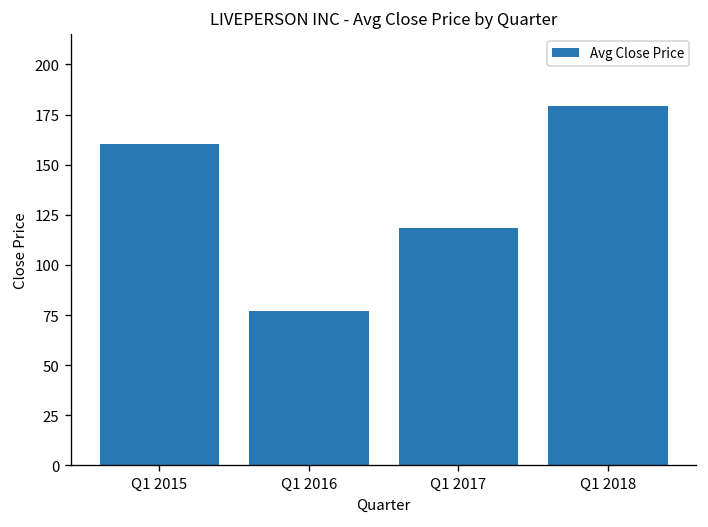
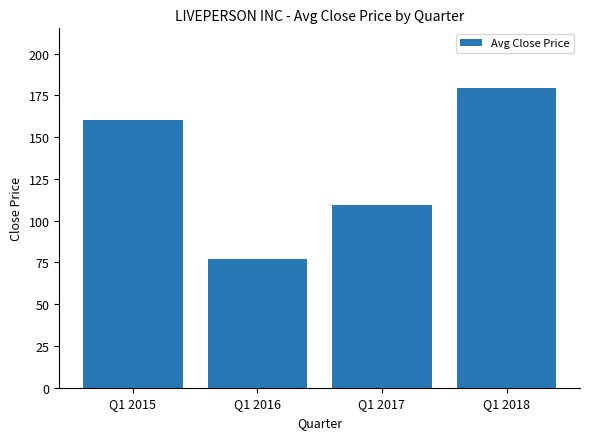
  {
    "Q1 2015": 161,
    "Q1 2016": 77,
-   "Q1 2017": 119,
+   "Q1 2017": 110,
    "Q1 2018": 179
  }
